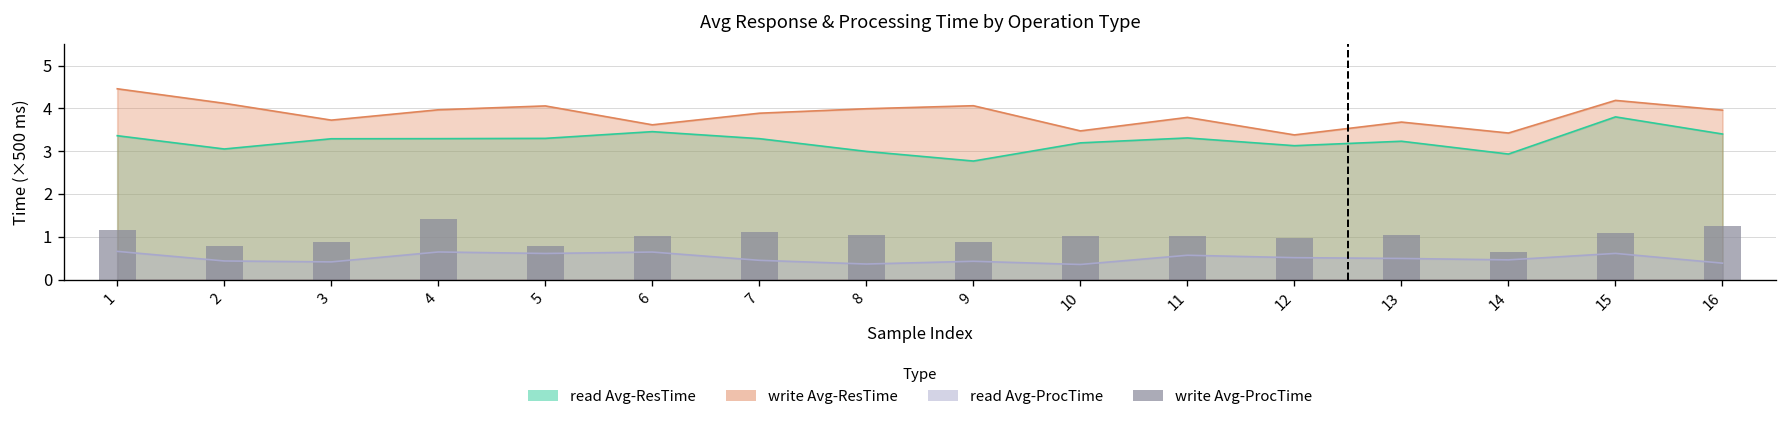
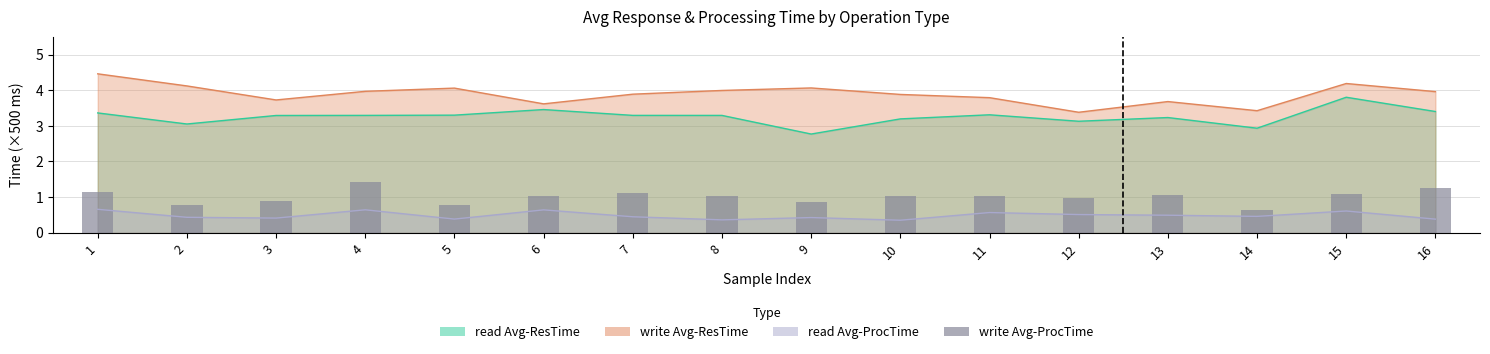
  {
    "read Avg-ResTime": {
      "1": 3.4,
      "2": 3.1,
      "3": 3.3,
      "4": 3.3,
      "5": 3.3,
      "6": 3.5,
      "7": 3.3,
-     "8": 3.0,
+     "8": 3.3,
      "9": 2.8,
      "10": 3.2,
      "11": 3.3,
      "12": 3.1,
      "13": 3.2,
      "14": 2.9,
      "15": 3.8,
      "16": 3.4
    },
    "write Avg-ResTime": {
      "1": 4.5,
      "2": 4.1,
      "3": 3.7,
      "4": 4.0,
      "5": 4.1,
      "6": 3.6,
      "7": 3.9,
      "8": 4.0,
      "9": 4.1,
-     "10": 3.5,
+     "10": 3.9,
      "11": 3.8,
      "12": 3.4,
      "13": 3.7,
      "14": 3.4,
      "15": 4.2,
      "16": 4.0
    },
    "read Avg-ProcTime": {
      "1": 0.7,
      "2": 0.4,
      "3": 0.4,
      "4": 0.6,
-     "5": 0.6,
+     "5": 0.4,
      "6": 0.6,
      "7": 0.4,
      "8": 0.4,
      "9": 0.4,
      "10": 0.4,
      "11": 0.6,
      "12": 0.5,
      "13": 0.5,
      "14": 0.5,
      "15": 0.6,
      "16": 0.4
    }
  }
